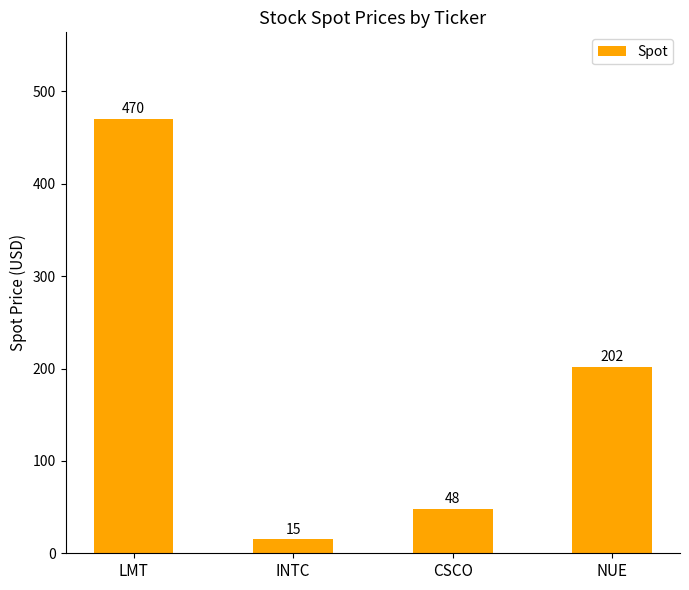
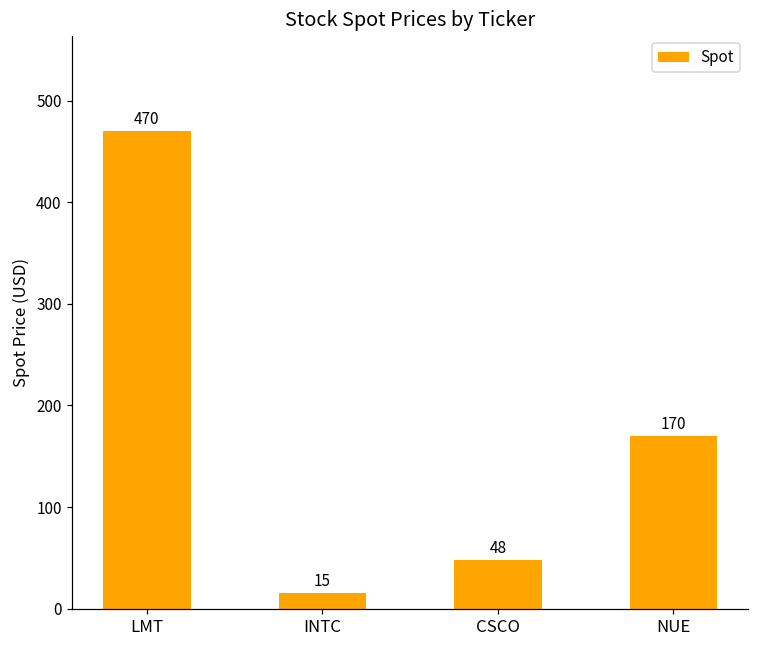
  {
    "LMT": 470,
    "INTC": 15,
    "CSCO": 48,
-   "NUE": 202
+   "NUE": 170
  }
